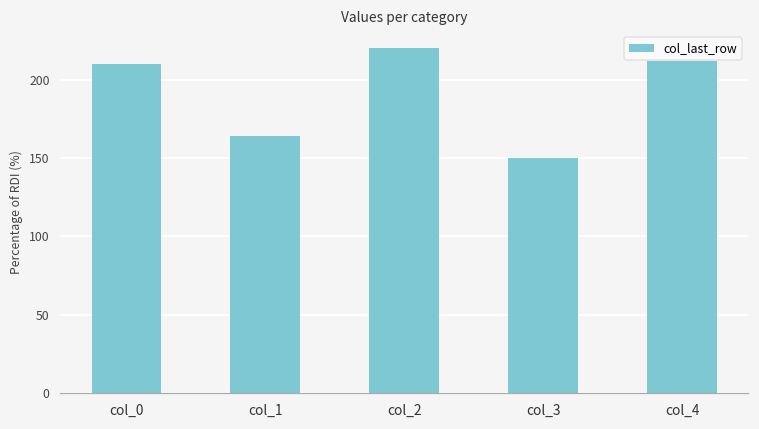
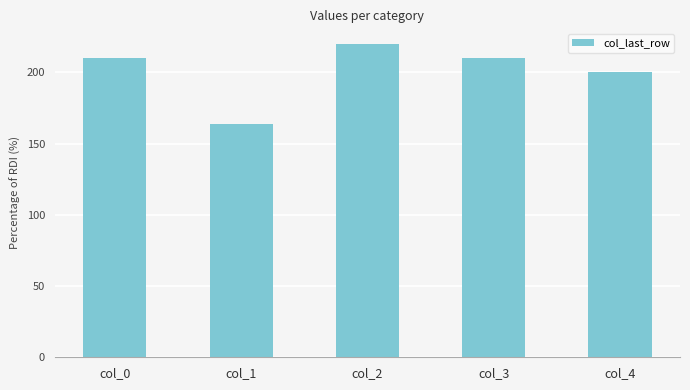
  {
    "col_0": 210,
    "col_1": 164,
    "col_2": 220,
-   "col_3": 150,
-   "col_4": 212
+   "col_3": 210,
+   "col_4": 200
  }
